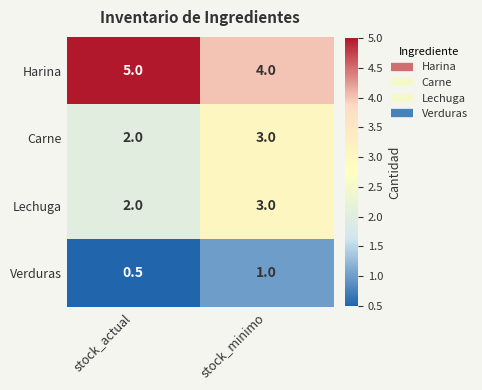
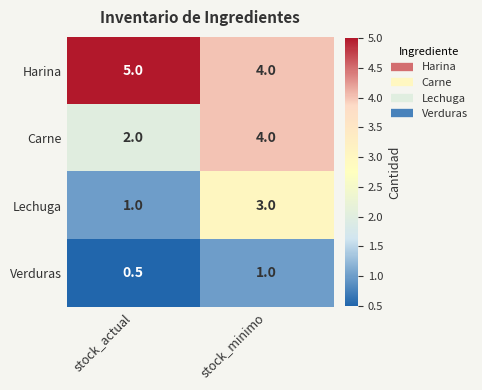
  {
    "Harina": {
      "stock_actual": 5.0,
      "stock_minimo": 4.0
    },
    "Carne": {
      "stock_actual": 2.0,
-     "stock_minimo": 3.0
+     "stock_minimo": 4.0
    },
    "Lechuga": {
-     "stock_actual": 2.0,
+     "stock_actual": 1.0,
      "stock_minimo": 3.0
    },
    "Verduras": {
      "stock_actual": 0.5,
      "stock_minimo": 1.0
    }
  }
